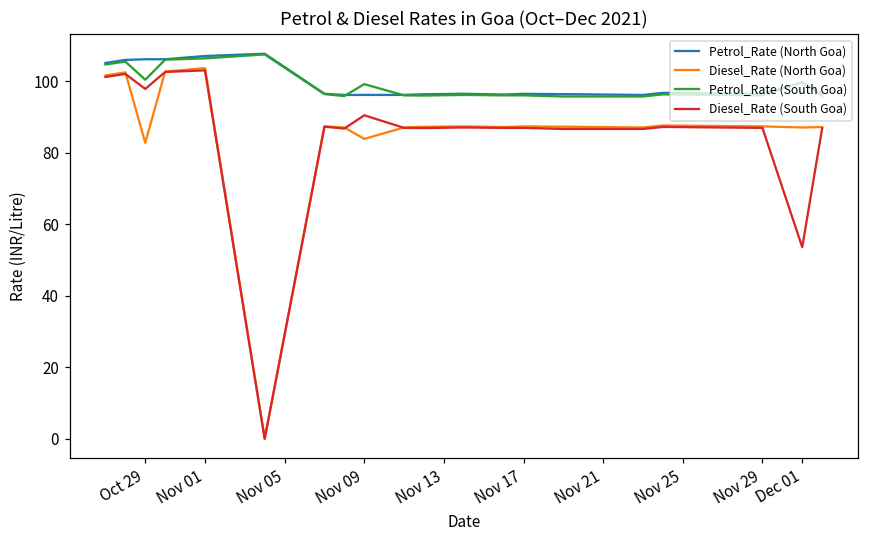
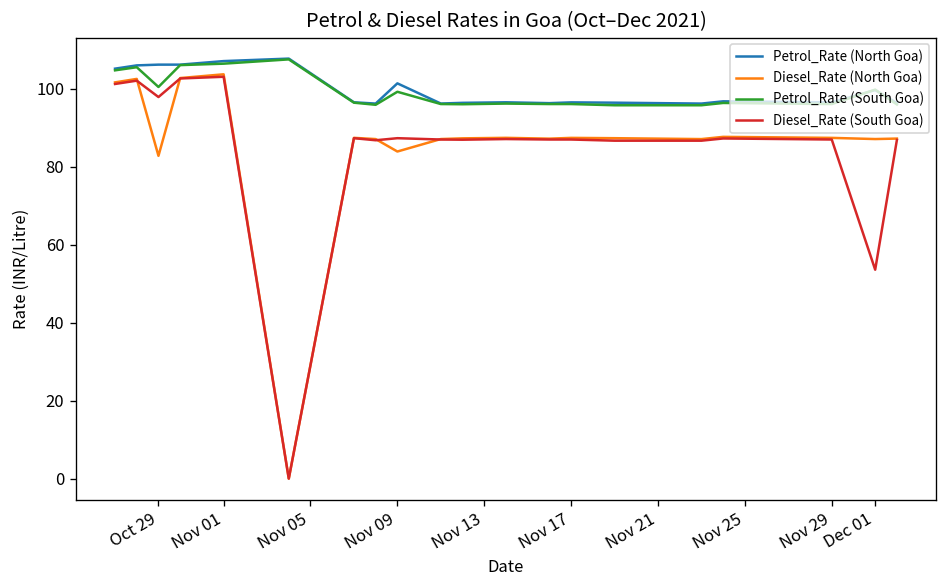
  {
    "Petrol_Rate (North Goa)": {
      "Oct 29": 106,
-     "Nov 09": 96
+     "Nov 09": 101
    },
    "Diesel_Rate (North Goa)": {
      "Oct 29": 83,
      "Nov 09": 84,
      "Dec 01": 87
    },
    "Petrol_Rate (South Goa)": {
      "Oct 29": 100,
      "Nov 09": 99
    },
    "Diesel_Rate (South Goa)": {
      "Oct 29": 98,
-     "Nov 09": 91,
+     "Nov 09": 87,
      "Dec 01": 54
    }
  }
